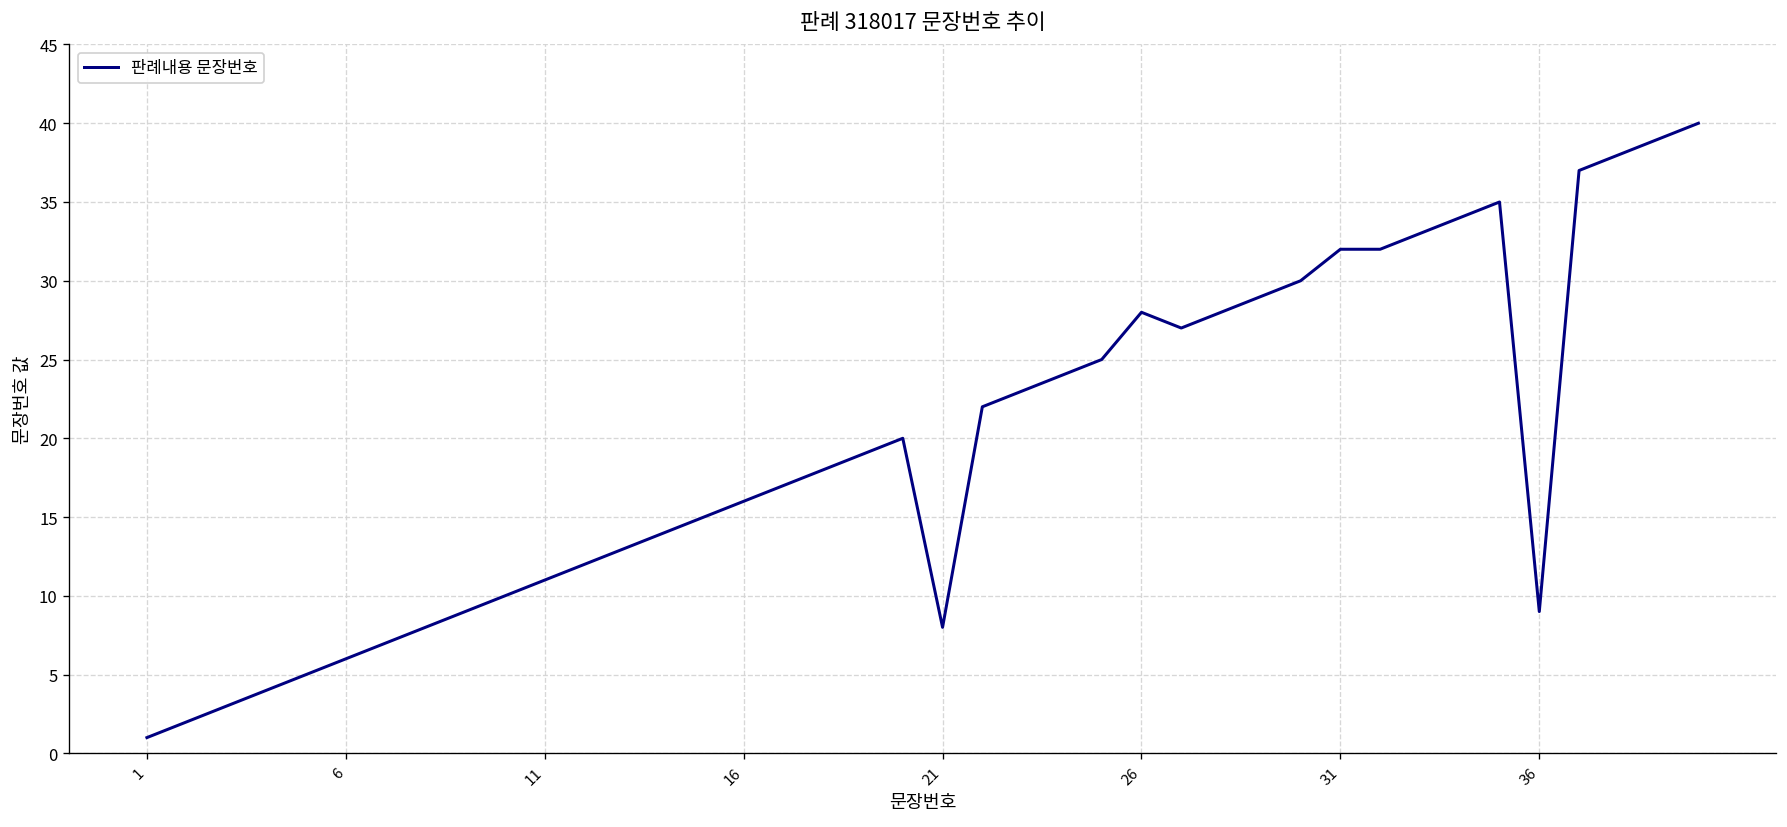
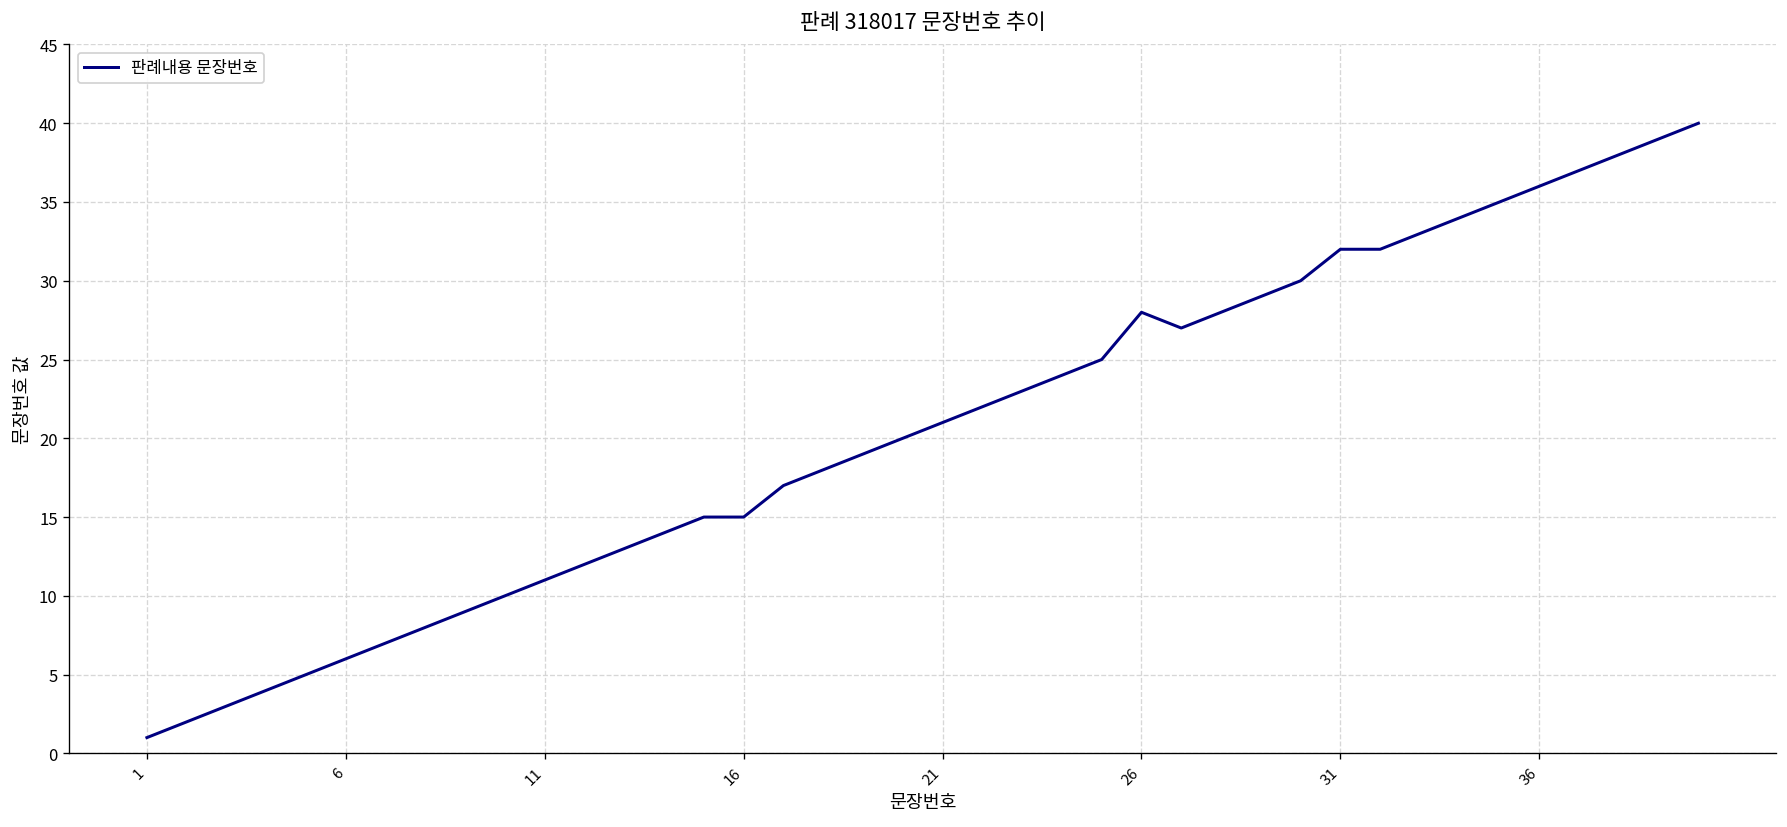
  {
    "1": 1,
    "6": 6,
    "11": 11,
-   "16": 16,
-   "21": 8,
+   "16": 15,
+   "21": 21,
    "26": 28,
    "31": 32,
-   "36": 9
+   "36": 36
  }
